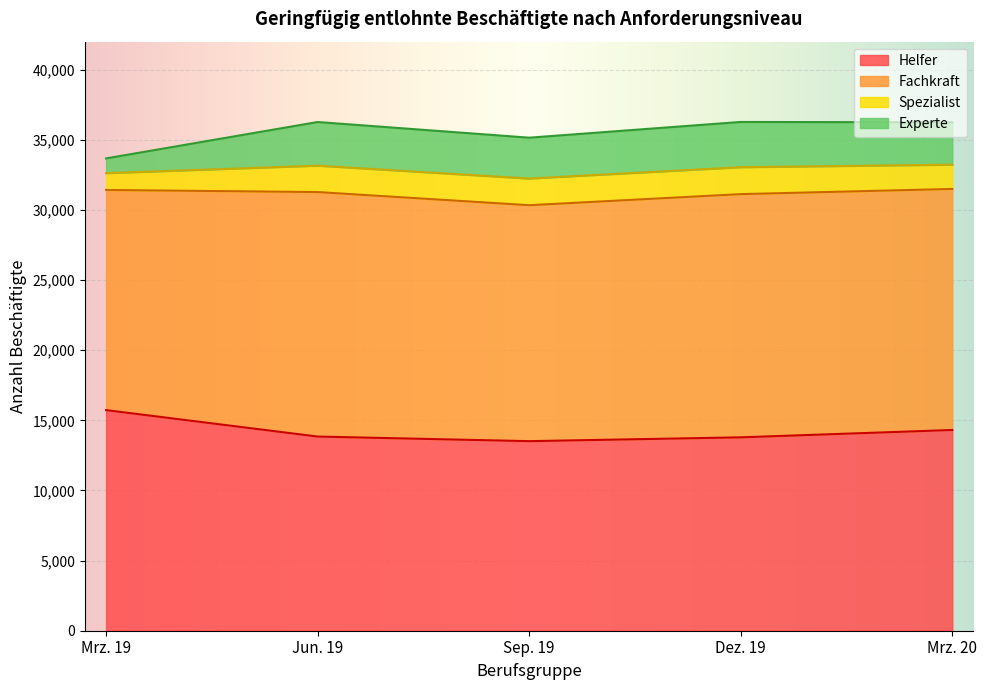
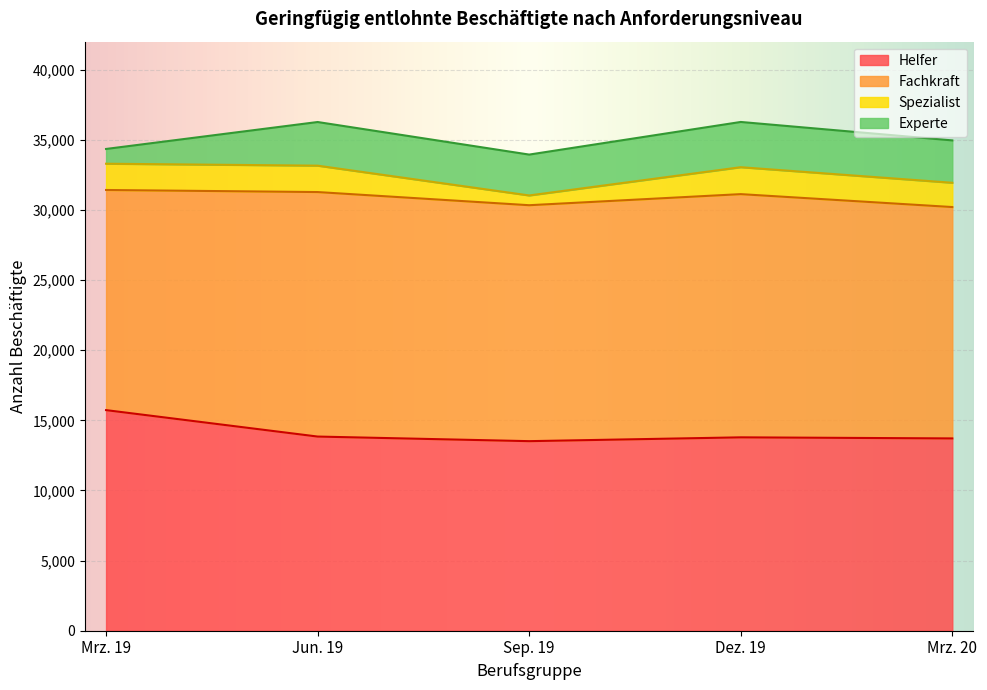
  {
    "Helfer": {
      "Mrz. 19": "15,700",
      "Jun. 19": "13,800",
      "Sep. 19": "13,500",
      "Dez. 19": "13,800",
-     "Mrz. 20": "14,300"
+     "Mrz. 20": "13,700"
    },
    "Fachkraft": {
      "Mrz. 19": "15,700",
      "Jun. 19": "17,400",
      "Sep. 19": "16,800",
      "Dez. 19": "17,300",
-     "Mrz. 20": "17,200"
+     "Mrz. 20": "16,500"
    },
    "Spezialist": {
-     "Mrz. 19": "1,200",
+     "Mrz. 19": "1,900",
      "Jun. 19": "1,900",
-     "Sep. 19": "1,900",
+     "Sep. 19": "700",
      "Dez. 19": "1,900",
      "Mrz. 20": "1,700"
    },
    "Experte": {
      "Mrz. 19": "1,100",
      "Jun. 19": "3,100",
      "Sep. 19": "2,900",
      "Dez. 19": "3,200"
    }
  }
